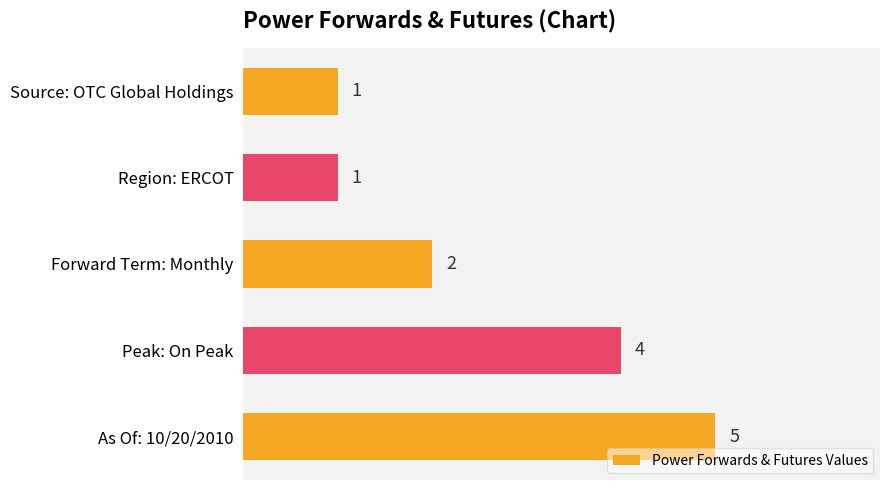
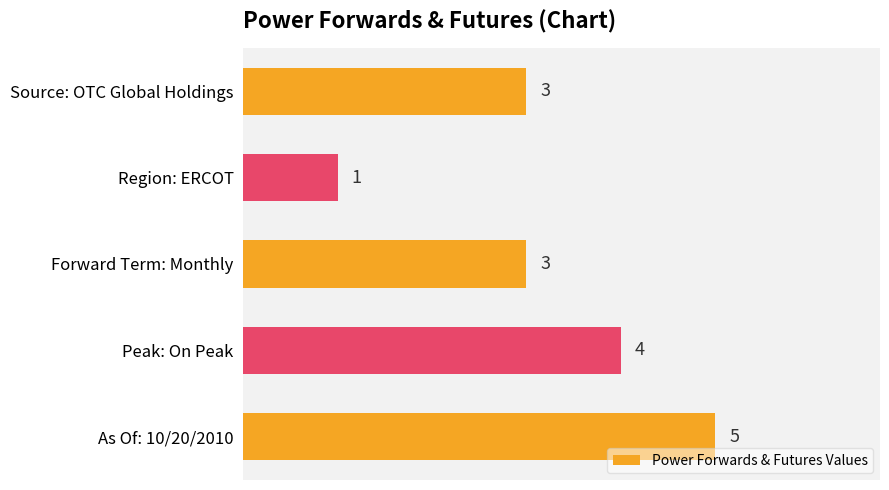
  {
-   "Source: OTC Global Holdings": 1,
+   "Source: OTC Global Holdings": 3,
    "Region: ERCOT": 1,
-   "Forward Term: Monthly": 2,
+   "Forward Term: Monthly": 3,
    "Peak: On Peak": 4,
    "As Of: 10/20/2010": 5
  }
